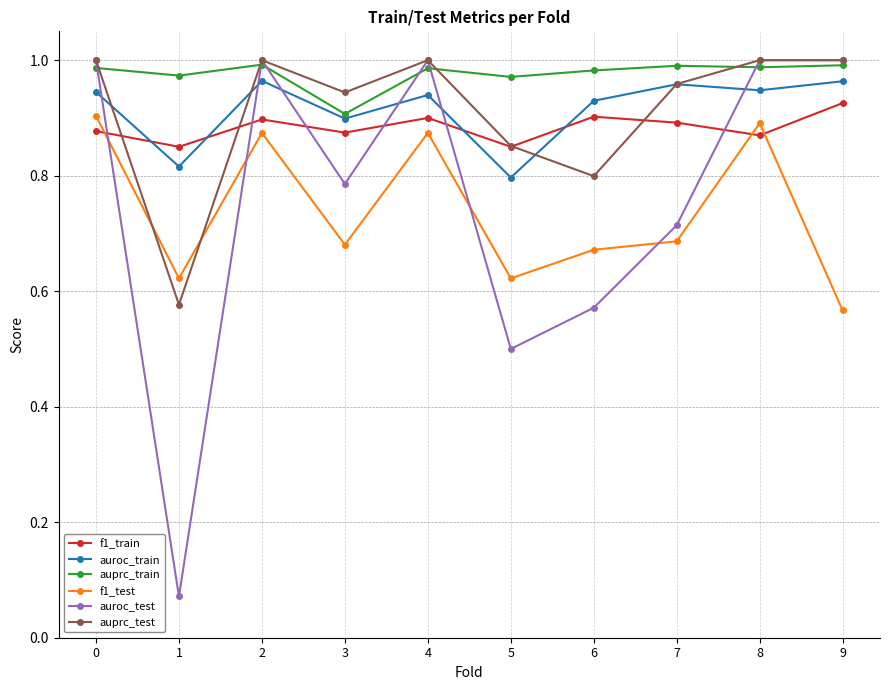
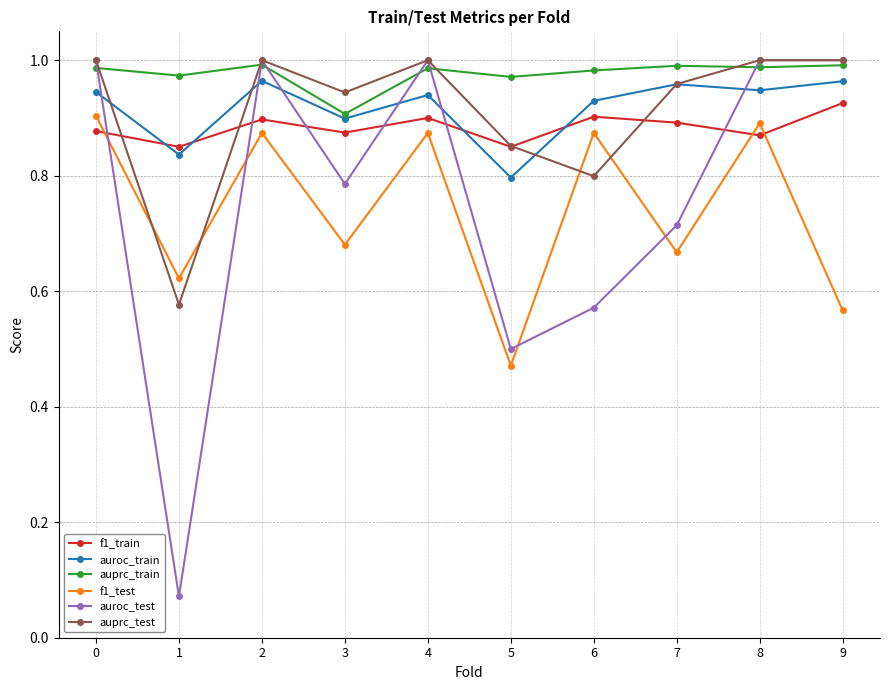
  {
    "f1_train": {
      "0": 0.88,
      "1": 0.85,
      "2": 0.90,
      "3": 0.87,
      "4": 0.90,
      "6": 0.90,
      "7": 0.89,
      "8": 0.87,
      "9": 0.93
    },
    "auroc_train": {
      "0": 0.94,
-     "1": 0.82,
+     "1": 0.84,
      "2": 0.96,
      "3": 0.90,
      "4": 0.94,
      "5": 0.80,
      "6": 0.93,
      "8": 0.95,
      "9": 0.96
    },
    "auprc_train": {
      "0": 0.99,
      "1": 0.97,
      "2": 0.99,
      "3": 0.91,
      "4": 0.99,
      "5": 0.97,
      "6": 0.98,
      "7": 0.99,
      "8": 0.99,
      "9": 0.99
    },
    "f1_test": {
      "0": 0.90,
      "1": 0.62,
      "2": 0.87,
      "3": 0.68,
      "4": 0.87,
-     "5": 0.62,
-     "6": 0.67,
-     "7": 0.69,
+     "5": 0.47,
+     "6": 0.87,
+     "7": 0.67,
      "8": 0.89,
      "9": 0.57
    },
    "auroc_test": {
      "1": 0.07,
      "3": 0.79,
      "5": 0.50,
      "6": 0.57,
      "7": 0.71
    },
    "auprc_test": {
      "1": 0.58,
      "3": 0.94,
      "6": 0.80
    }
  }
